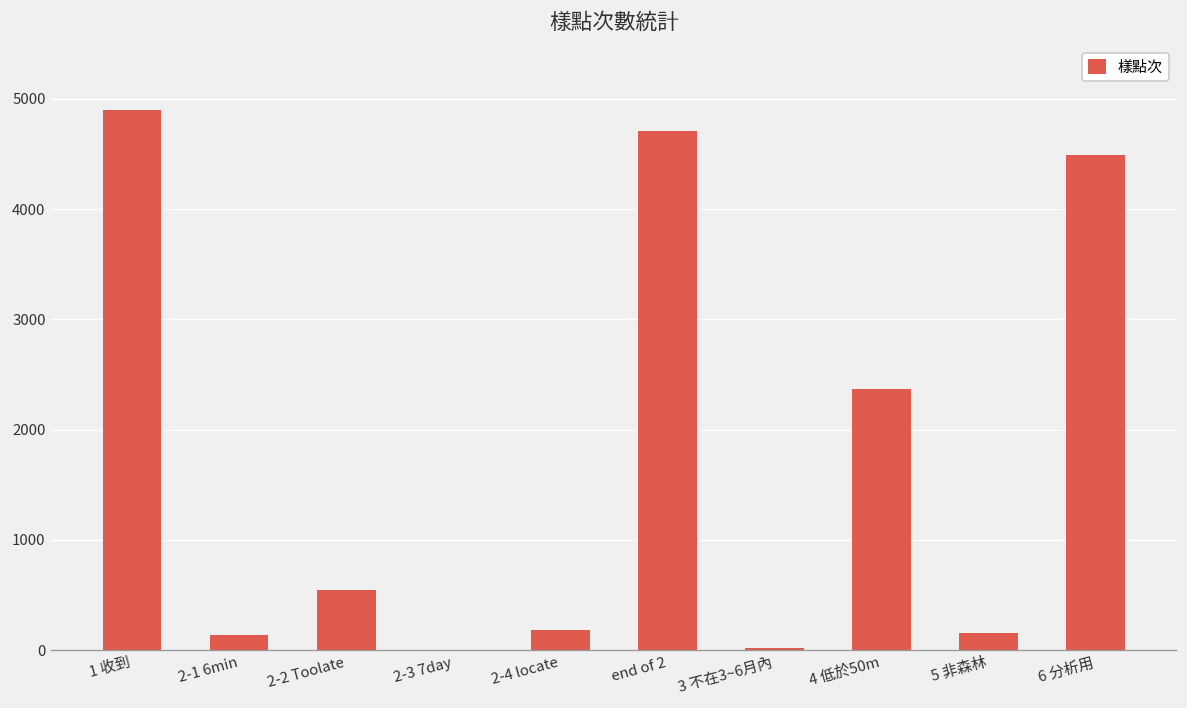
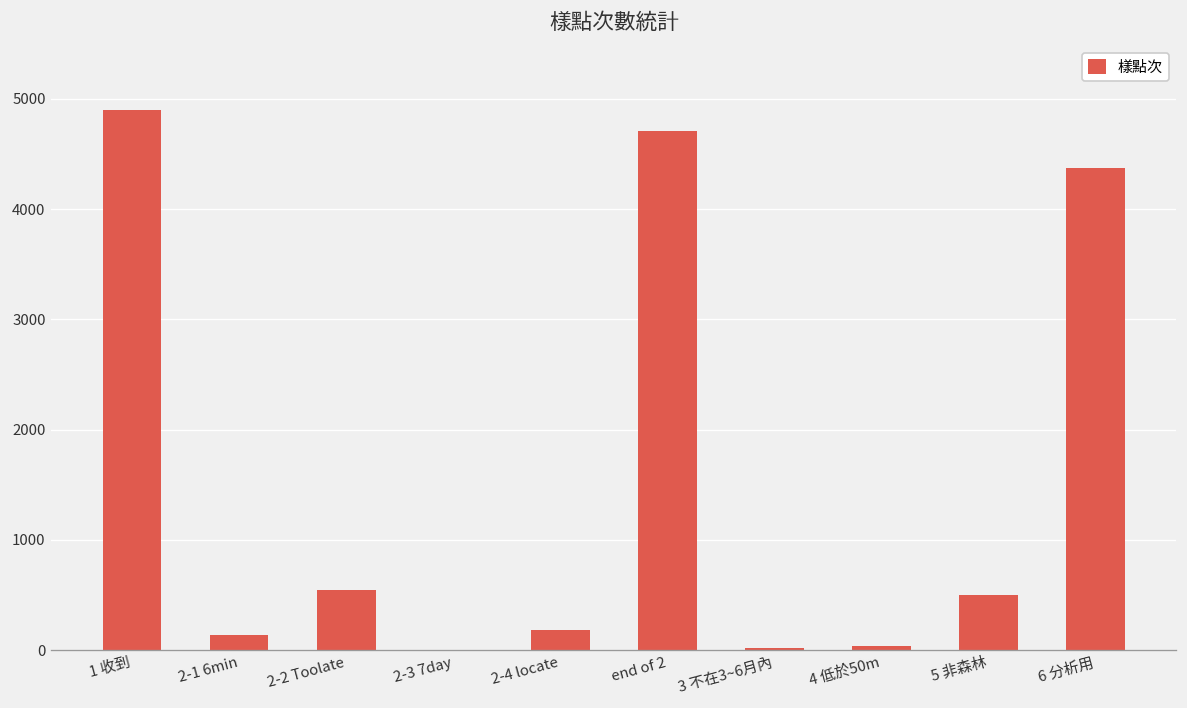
  {
    "1 收到": 4900,
    "2-1 6min": 100,
    "2-2 Toolate": 500,
    "2-3 7day": 0,
    "2-4 locate": 200,
    "end of 2": 4700,
-   "4 低於50m": 2400,
-   "5 非森林": 200,
-   "6 分析用": 4500
+   "4 低於50m": 0,
+   "5 非森林": 500,
+   "6 分析用": 4400
  }
